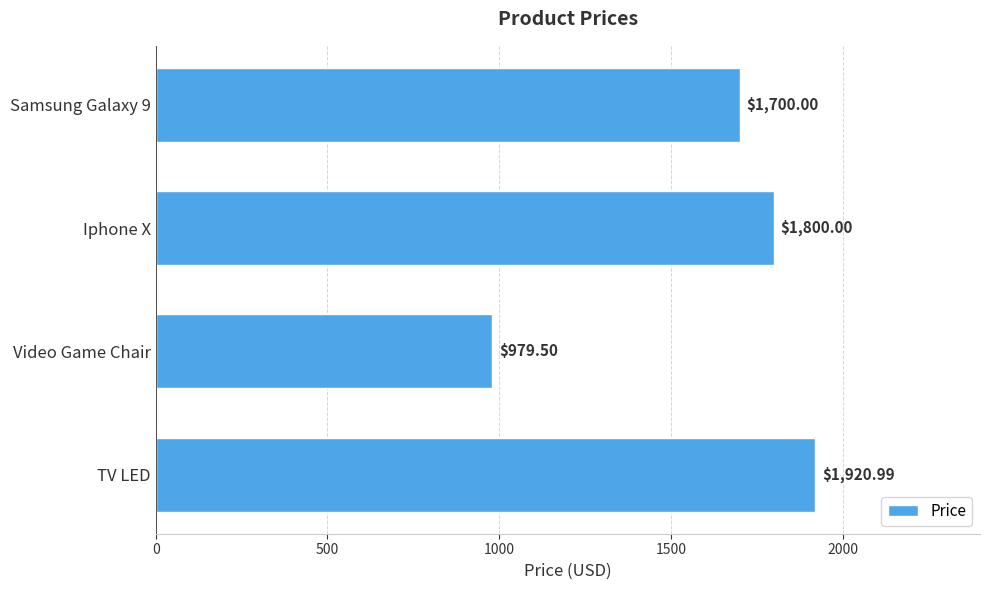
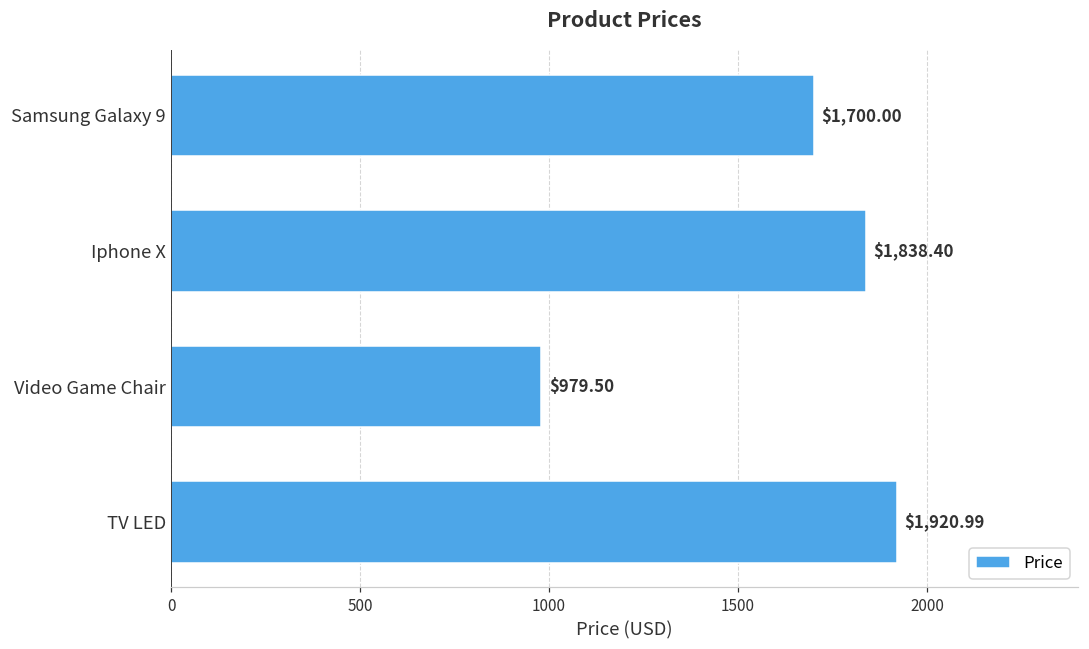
  {
    "Samsung Galaxy 9": "$1,700.00",
-   "Iphone X": "$1,800.00",
+   "Iphone X": "$1,838.40",
    "Video Game Chair": "$979.50",
    "TV LED": "$1,920.99"
  }
